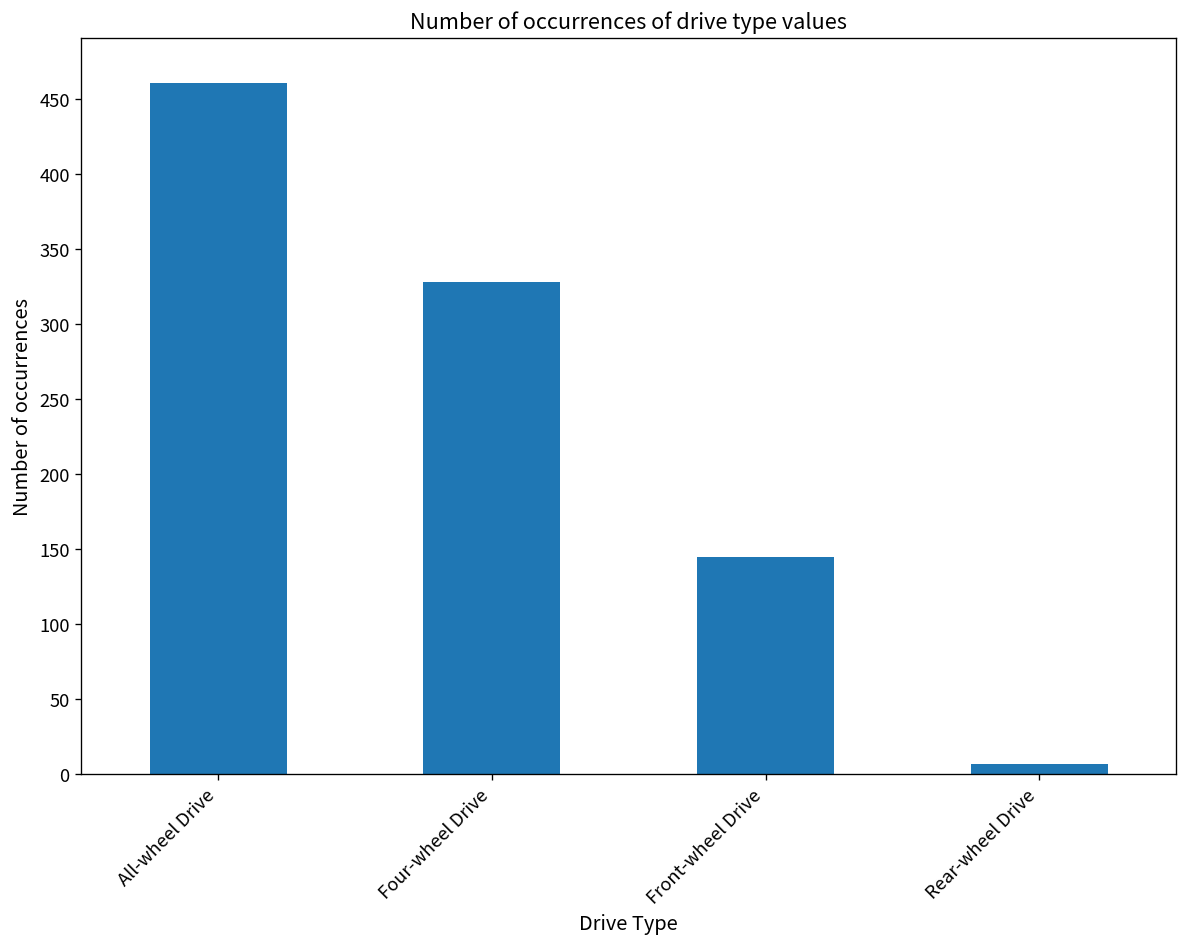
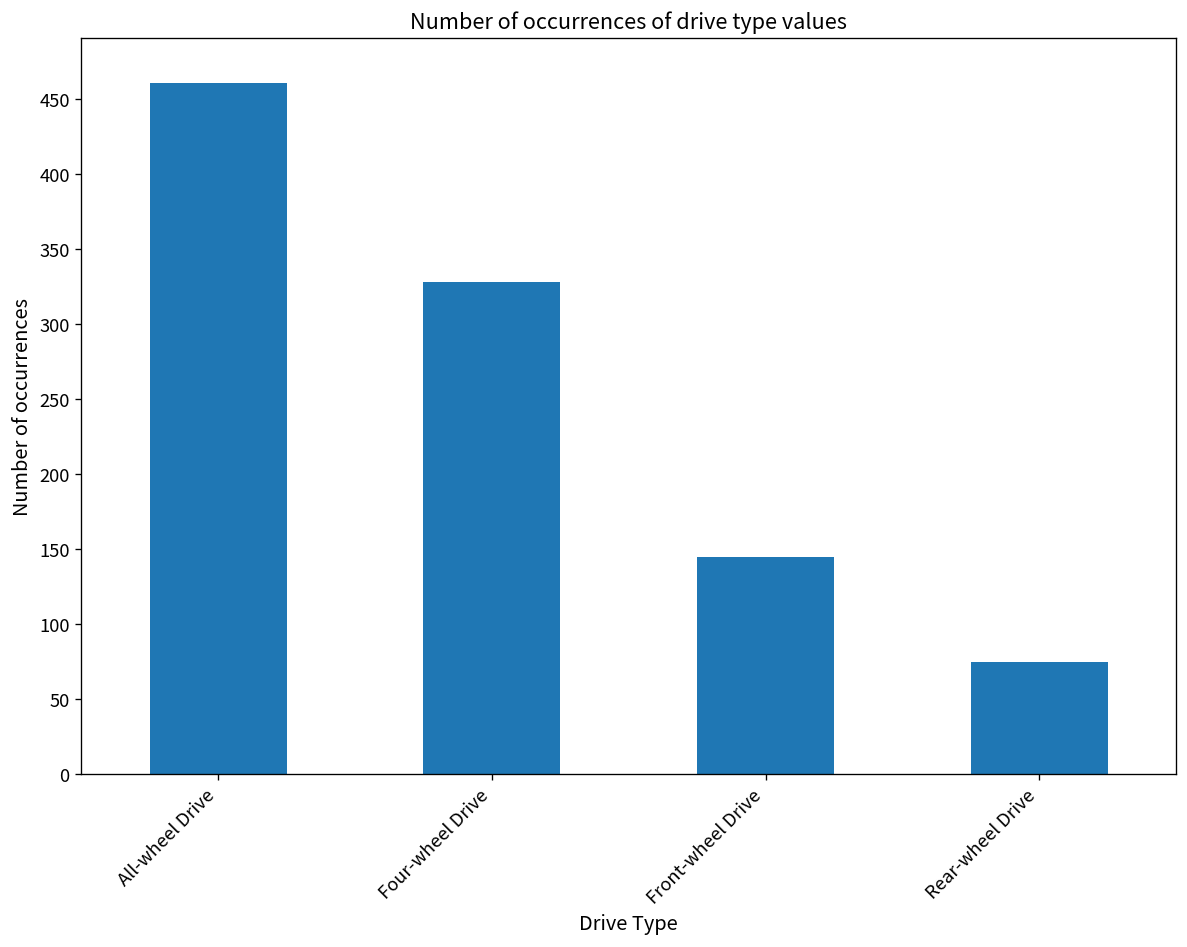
  {
    "All-wheel Drive": 461,
    "Four-wheel Drive": 328,
    "Front-wheel Drive": 145,
-   "Rear-wheel Drive": 7
+   "Rear-wheel Drive": 75
  }
